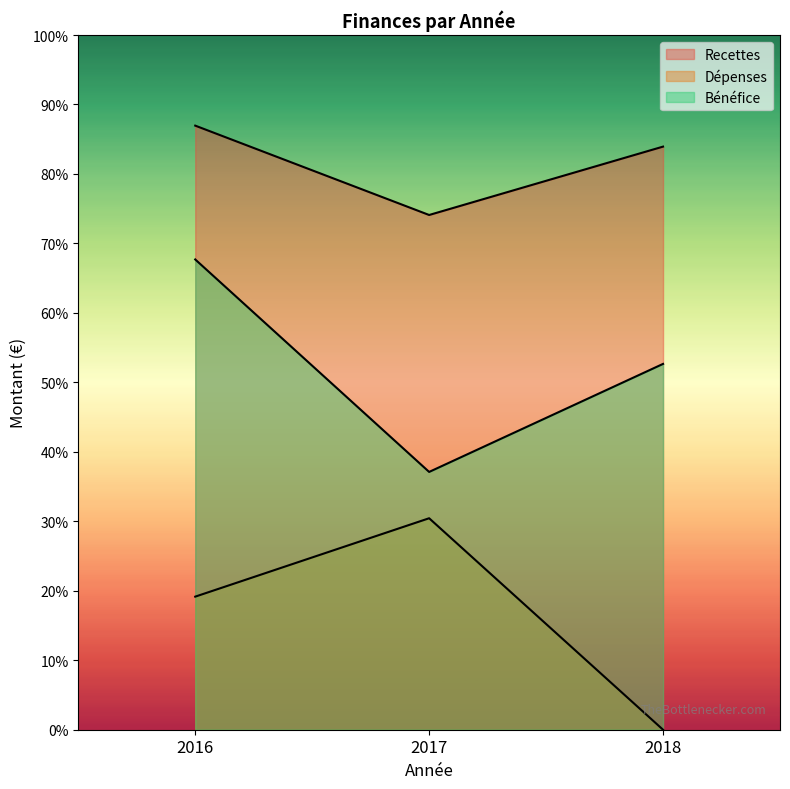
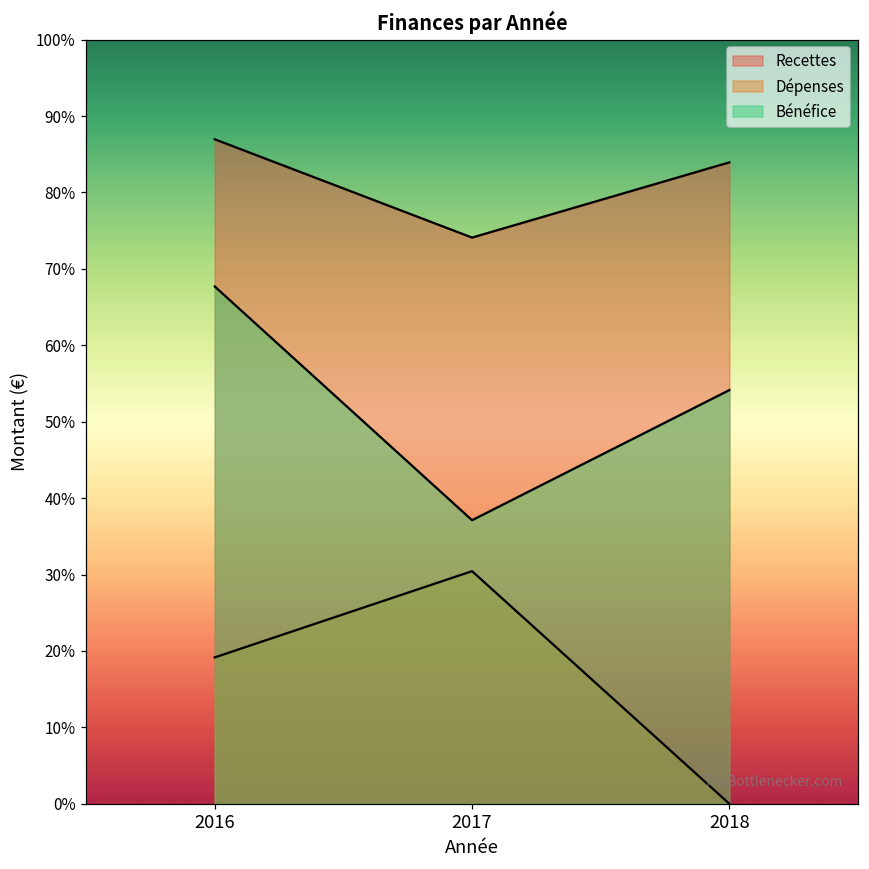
  {
    "Bénéfice": {
      "2016": "68%",
      "2017": "37%",
-     "2018": "53%"
+     "2018": "54%"
    }
  }
